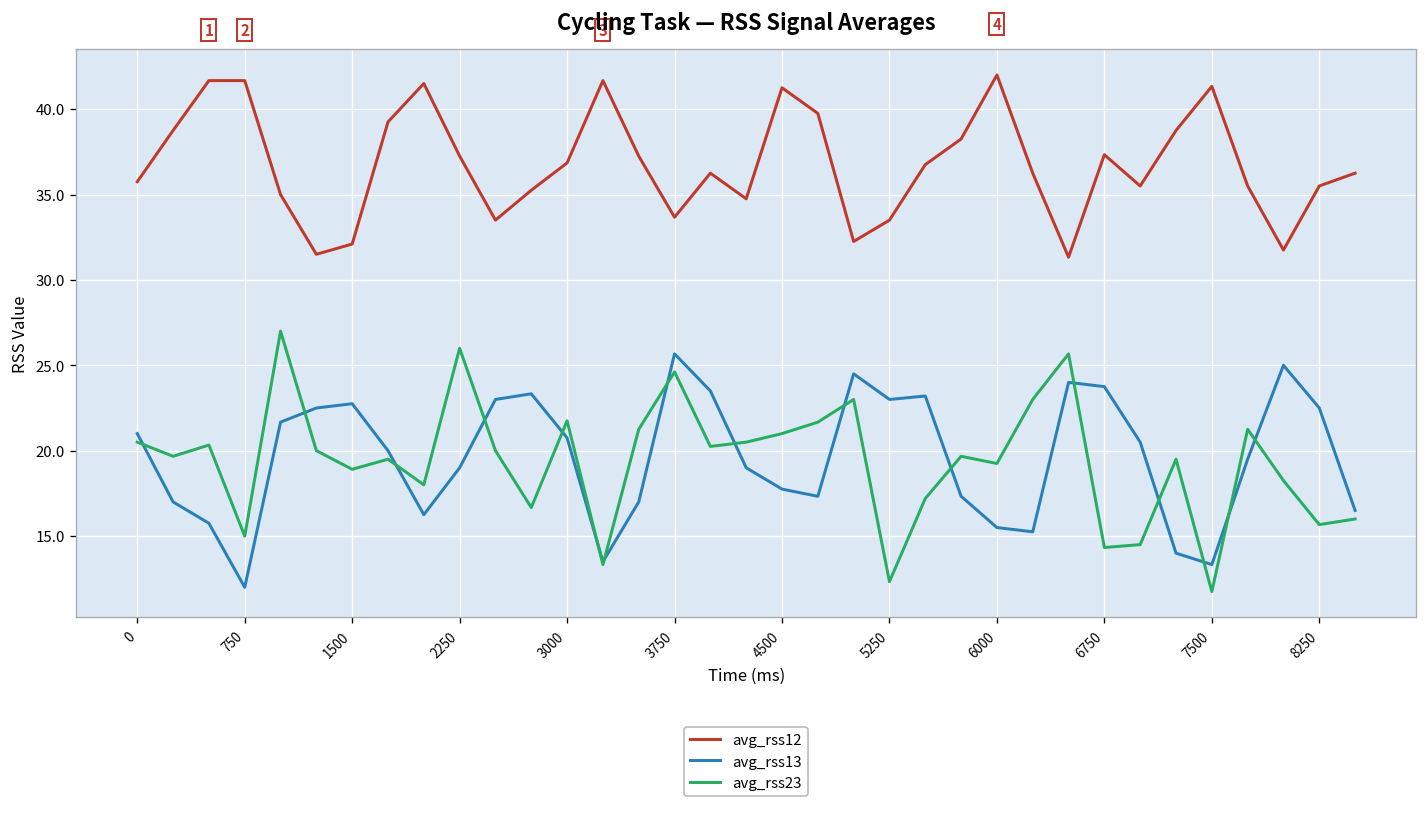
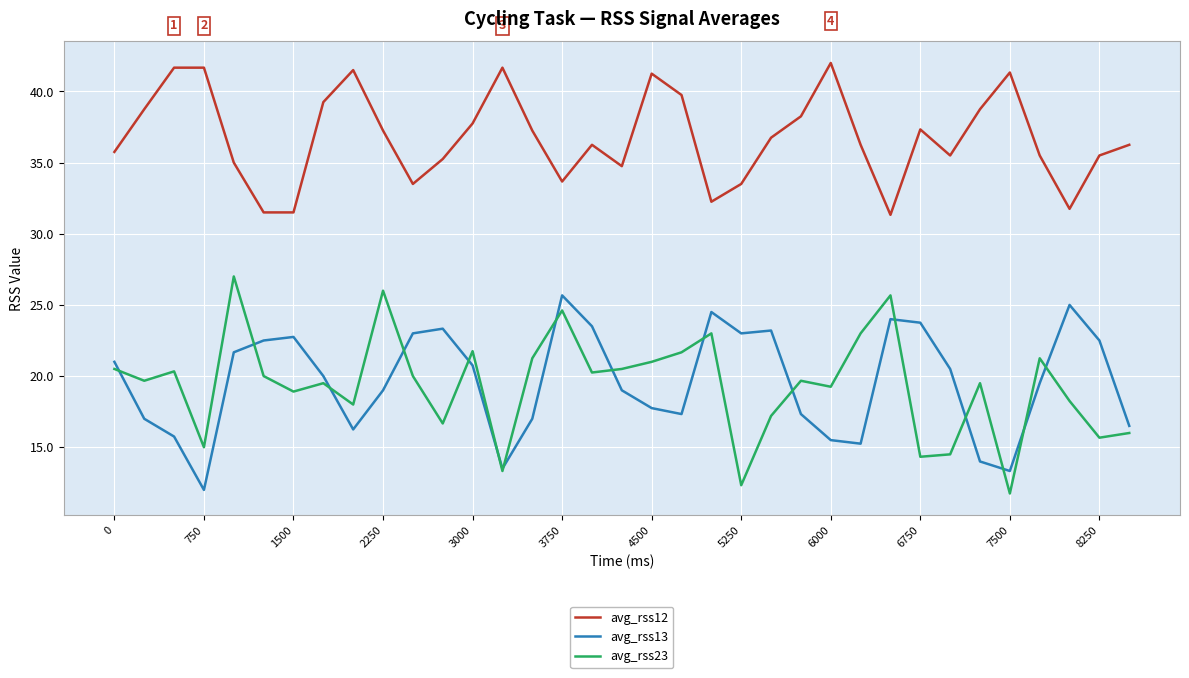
  {
    "avg_rss12": {
      "0": 35.8,
      "750": 41.7,
-     "1500": 32.1,
+     "1500": 31.5,
      "2250": 37.3,
-     "3000": 36.9,
+     "3000": 37.8,
      "3750": 33.7,
      "4500": 41.3,
      "5250": 33.5,
      "6000": 42.0,
      "6750": 37.3,
      "7500": 41.3,
      "8250": 35.5
    },
    "avg_rss13": {
      "0": 21.0,
      "750": 12.0,
      "1500": 22.8,
      "2250": 19.0,
      "3000": 20.8,
      "3750": 25.7,
      "4500": 17.8,
      "5250": 23.0,
      "6000": 15.5,
      "6750": 23.8,
      "7500": 13.3,
      "8250": 22.5
    },
    "avg_rss23": {
      "0": 20.5,
      "750": 15.0,
      "1500": 18.9,
      "2250": 26.0,
      "3000": 21.8,
      "3750": 24.6,
      "4500": 21.0,
      "5250": 12.3,
      "6000": 19.3,
      "6750": 14.3,
      "7500": 11.8,
      "8250": 15.7
    }
  }
